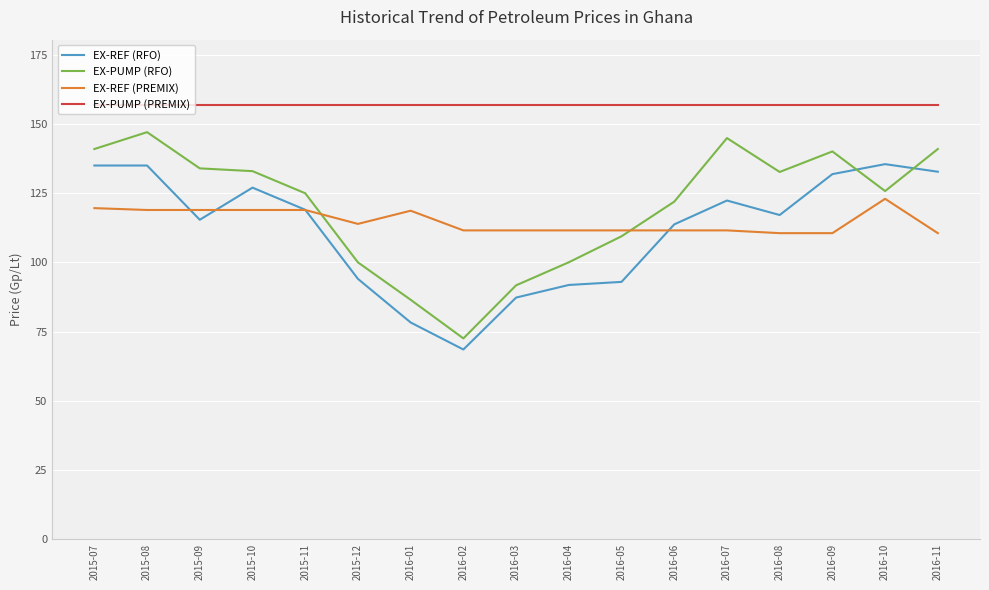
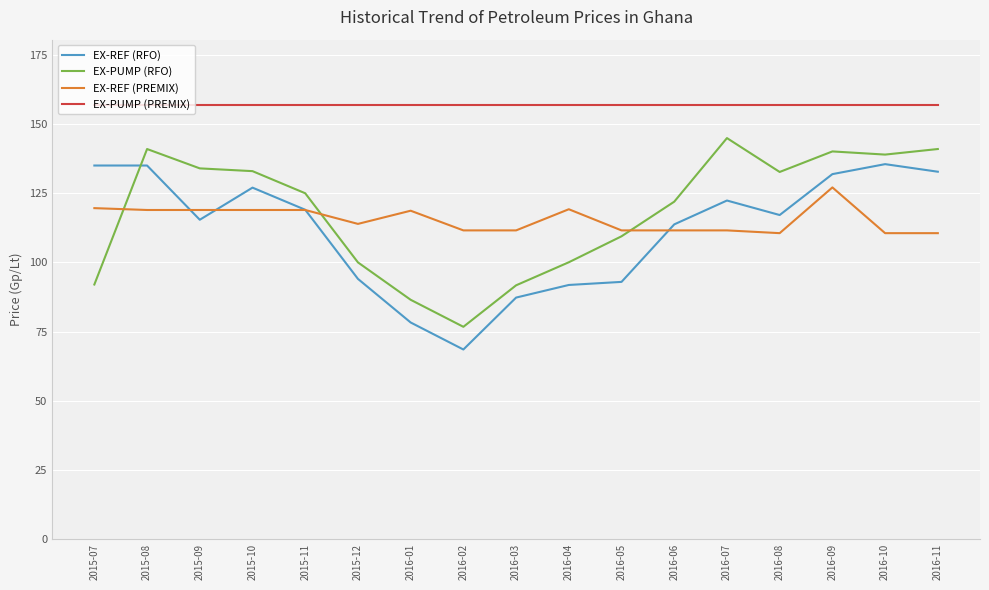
  {
    "EX-REF (RFO)": {
      "2015-07": 135,
      "2015-08": 135,
      "2015-09": 115,
      "2015-10": 127,
      "2015-12": 94,
      "2016-01": 78,
      "2016-02": 68,
      "2016-03": 87,
      "2016-04": 92,
      "2016-05": 93,
      "2016-06": 114,
      "2016-07": 122,
      "2016-08": 117,
      "2016-09": 132,
      "2016-10": 136,
      "2016-11": 133
    },
    "EX-PUMP (RFO)": {
-     "2015-07": 141,
-     "2015-08": 147,
+     "2015-07": 92,
+     "2015-08": 141,
      "2015-09": 134,
      "2015-10": 133,
      "2015-11": 125,
      "2015-12": 100,
      "2016-01": 86,
-     "2016-02": 73,
+     "2016-02": 77,
      "2016-03": 92,
      "2016-04": 100,
      "2016-05": 109,
      "2016-06": 122,
      "2016-07": 145,
      "2016-08": 133,
      "2016-09": 140,
-     "2016-10": 126,
+     "2016-10": 139,
      "2016-11": 141
    },
    "EX-REF (PREMIX)": {
      "2015-07": 120,
      "2015-08": 119,
      "2015-09": 119,
      "2015-10": 119,
      "2015-12": 114,
      "2016-01": 119,
      "2016-02": 112,
      "2016-03": 112,
-     "2016-04": 112,
+     "2016-04": 119,
      "2016-05": 112,
      "2016-06": 112,
      "2016-07": 112,
      "2016-08": 111,
-     "2016-09": 111,
-     "2016-10": 123,
+     "2016-09": 127,
+     "2016-10": 111,
      "2016-11": 111
    },
    "EX-PUMP (PREMIX)": {
      "2015-09": 157,
      "2015-10": 157,
      "2015-11": 157,
      "2015-12": 157,
      "2016-01": 157,
      "2016-02": 157,
      "2016-03": 157,
      "2016-04": 157,
      "2016-05": 157,
      "2016-06": 157,
      "2016-07": 157,
      "2016-08": 157,
      "2016-09": 157,
      "2016-10": 157,
      "2016-11": 157
    }
  }
